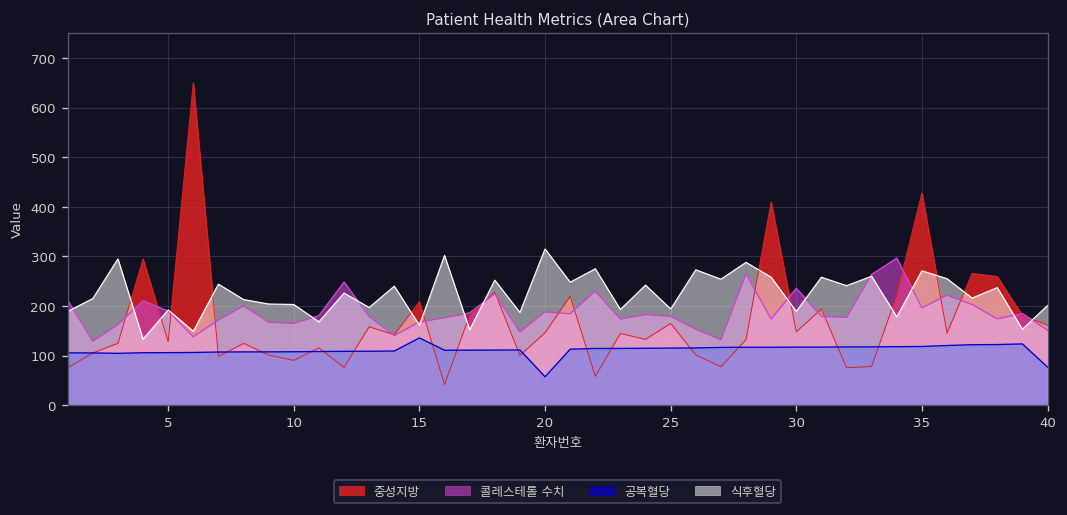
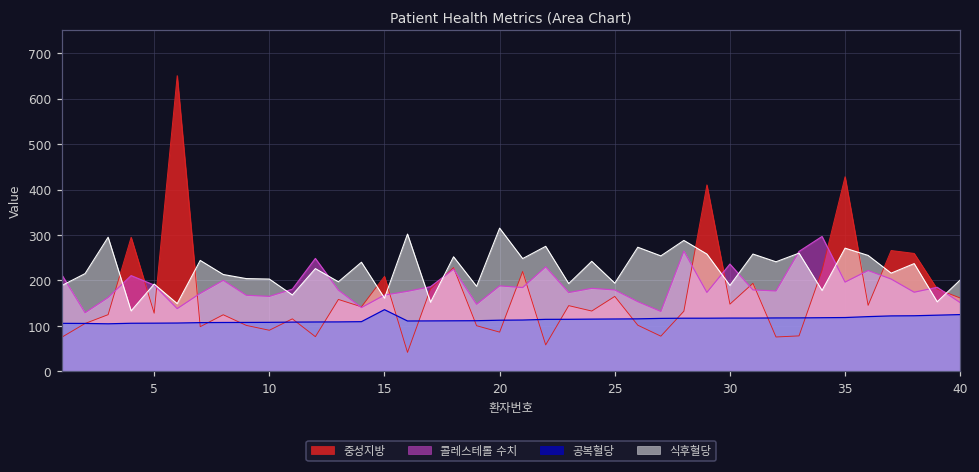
  {
    "중성지방": {
      "5": 130,
      "10": 90,
      "15": 210,
-     "20": 150,
+     "20": 90,
      "25": 160,
      "30": 150,
      "35": 430,
      "40": 160
    },
    "콜레스테롤 수치": {
      "10": 160,
      "15": 170,
      "20": 190,
      "25": 180,
      "30": 240,
      "35": 200,
      "40": 150
    },
    "공복혈당": {
      "5": 110,
      "10": 110,
      "15": 140,
-     "20": 60,
+     "20": 110,
      "25": 120,
      "30": 120,
      "35": 120,
-     "40": 80
+     "40": 120
    },
    "식후혈당": {
      "10": 200,
      "15": 160,
      "20": 320,
      "25": 190,
      "30": 190,
      "35": 270,
      "40": 200
    }
  }
